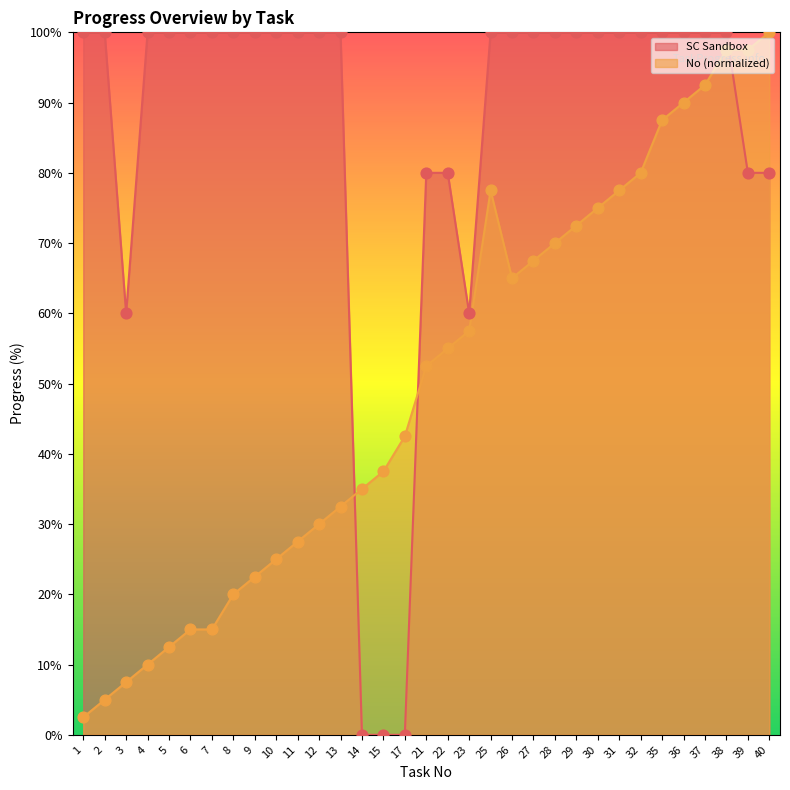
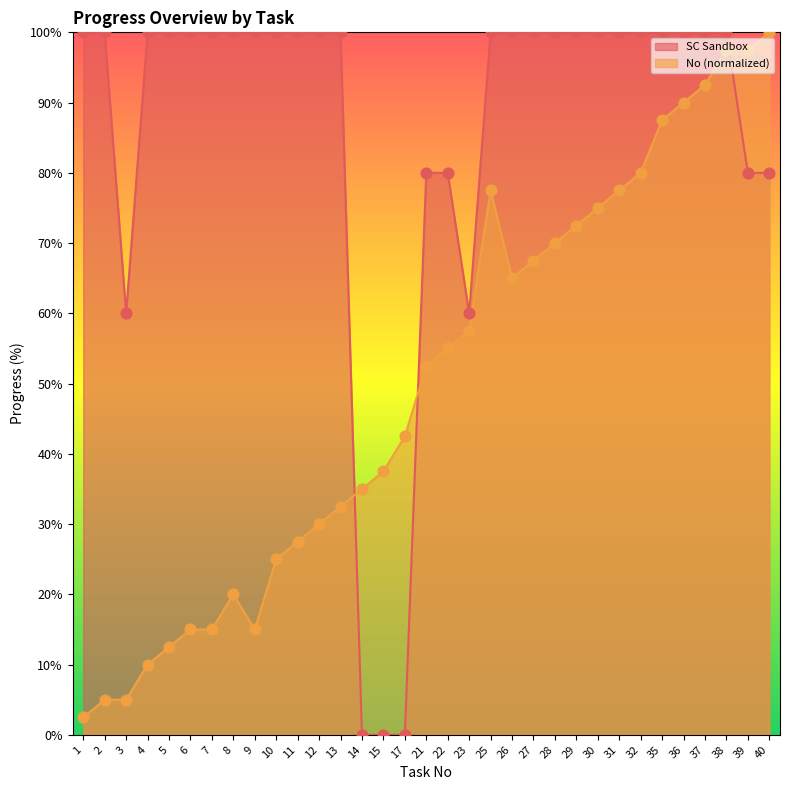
  {
    "SC Sandbox": {
      "1": "100%",
      "2": "100%",
      "3": "60%",
      "4": "100%",
      "5": "100%",
      "6": "100%",
      "7": "100%",
      "8": "100%",
      "9": "100%",
      "10": "100%",
      "11": "100%",
      "12": "100%",
      "13": "100%",
      "14": "0%",
      "15": "0%",
      "17": "0%",
      "21": "80%",
      "22": "80%",
      "23": "60%",
      "25": "100%",
      "26": "100%",
      "27": "100%",
      "28": "100%",
      "29": "100%",
      "30": "100%",
      "31": "100%",
      "32": "100%",
      "35": "100%",
      "36": "100%",
      "37": "100%",
      "38": "100%",
      "39": "80%",
      "40": "80%"
    },
    "No (normalized)": {
      "1": "3%",
      "2": "5%",
-     "3": "8%",
+     "3": "5%",
      "4": "10%",
      "5": "13%",
      "6": "15%",
      "7": "15%",
      "8": "20%",
-     "9": "23%",
+     "9": "15%",
      "10": "25%",
      "11": "28%",
      "12": "30%",
      "13": "33%",
      "14": "35%",
      "15": "38%",
      "17": "43%",
      "21": "53%",
      "22": "55%",
      "23": "57%",
      "25": "78%",
      "26": "65%",
      "27": "68%",
      "28": "70%",
      "29": "73%",
      "30": "75%",
      "31": "78%",
      "32": "80%",
      "35": "88%",
      "36": "90%",
      "37": "93%",
      "40": "100%"
    }
  }
